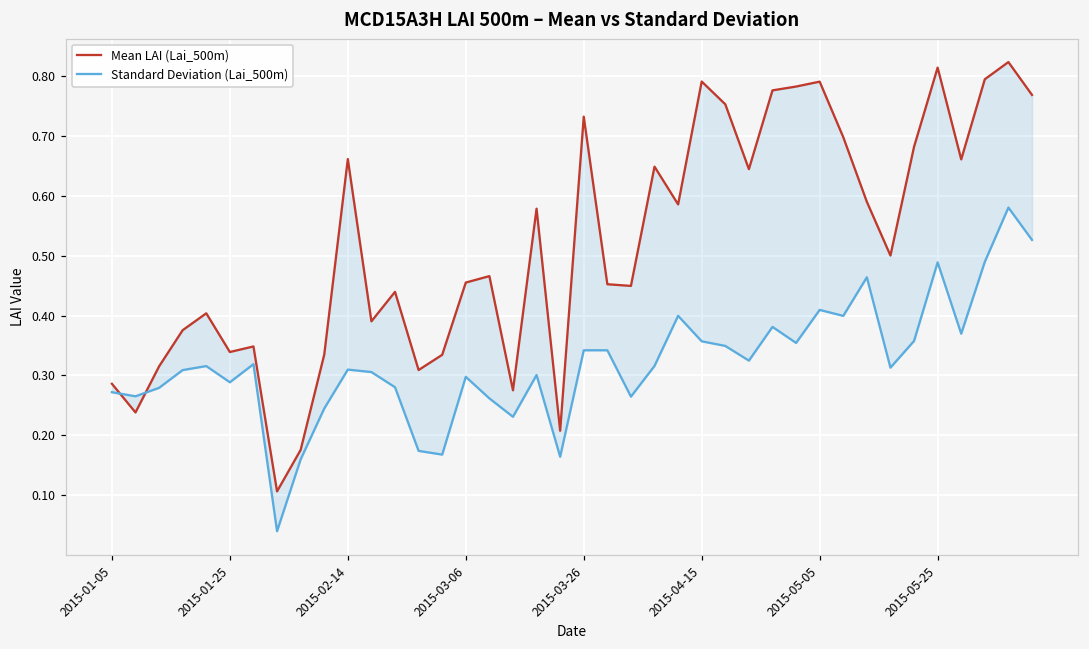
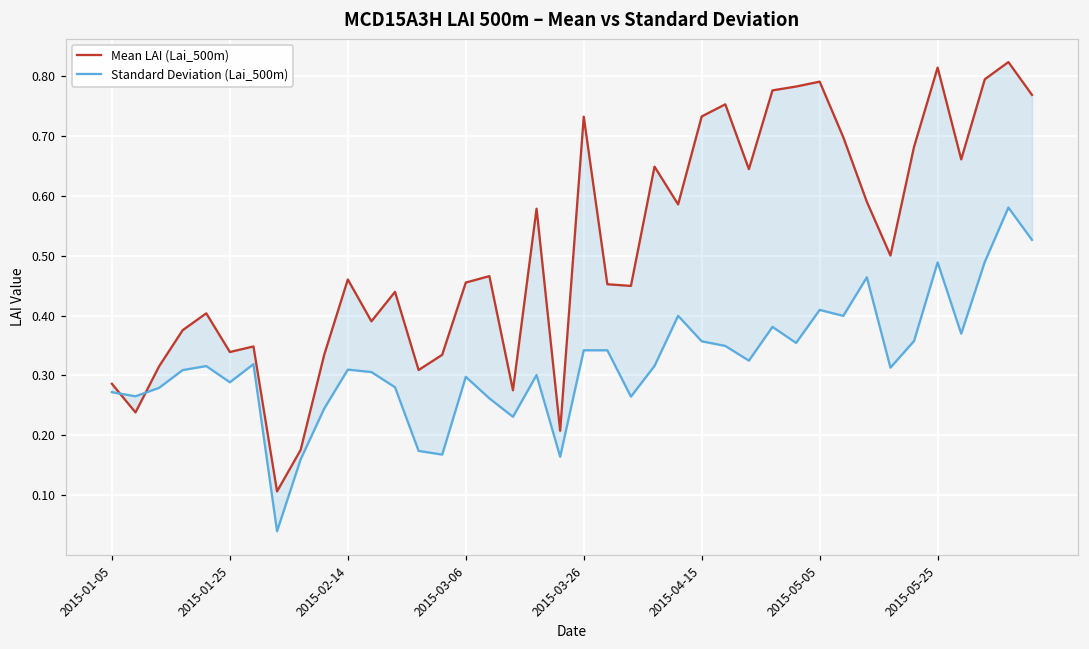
  {
    "Mean LAI (Lai_500m)": {
-     "2015-02-14": 0.66,
-     "2015-04-15": 0.79
+     "2015-02-14": 0.46,
+     "2015-04-15": 0.73
    }
  }
